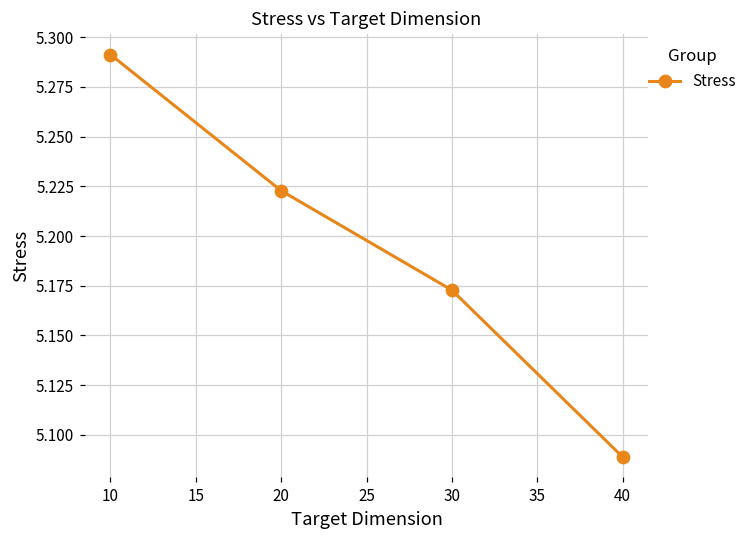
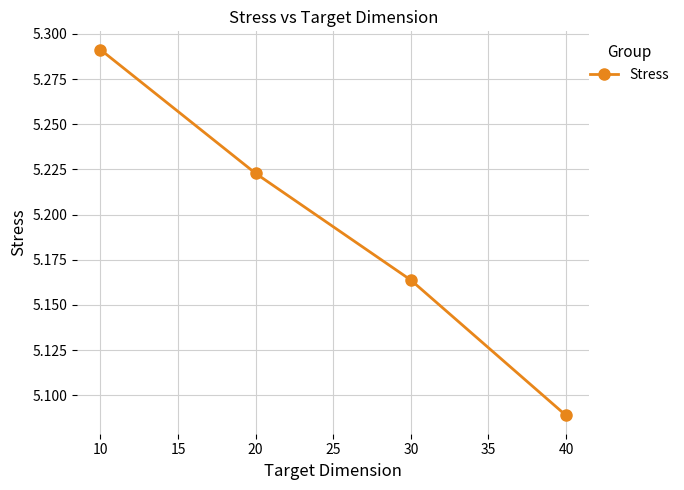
  {
    "10": 5.291,
    "20": 5.223,
-   "30": 5.173,
+   "30": 5.164,
    "40": 5.089
  }
